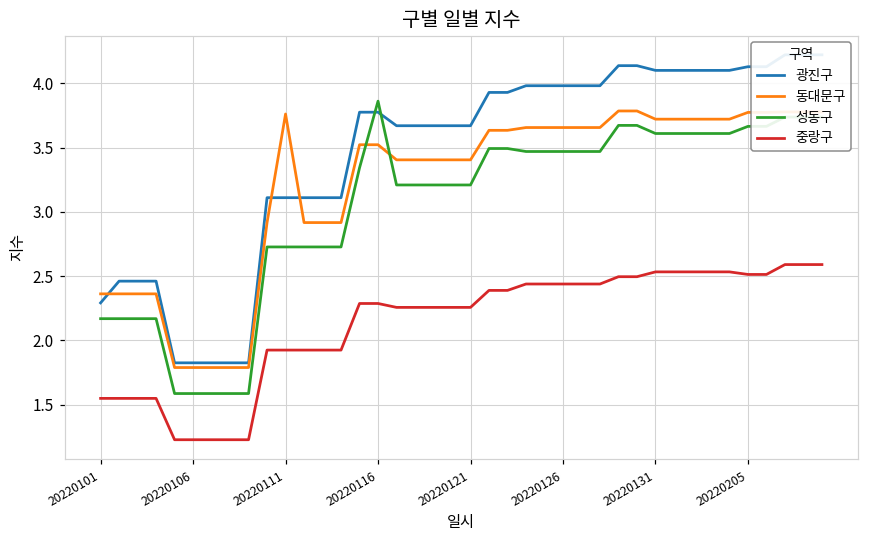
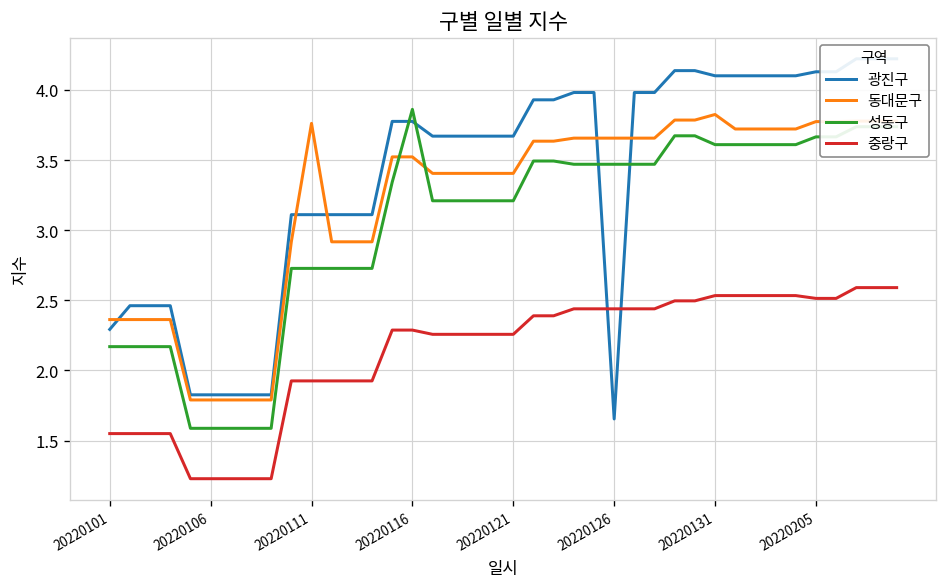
  {
    "광진구": {
      "20220101": 2.29,
      "20220106": 1.83,
      "20220111": 3.11,
      "20220116": 3.78,
      "20220121": 3.67,
-     "20220126": 3.98,
+     "20220126": 1.65,
      "20220131": 4.10,
      "20220205": 4.13
    },
    "동대문구": {
      "20220101": 2.36,
      "20220106": 1.79,
      "20220111": 3.76,
      "20220116": 3.52,
      "20220121": 3.40,
      "20220126": 3.66,
-     "20220131": 3.72,
+     "20220131": 3.82,
      "20220205": 3.77
    },
    "성동구": {
      "20220101": 2.17,
      "20220106": 1.59,
      "20220111": 2.73,
      "20220116": 3.86,
      "20220121": 3.21,
      "20220126": 3.47,
      "20220131": 3.61,
      "20220205": 3.67
    },
    "중랑구": {
      "20220101": 1.55,
      "20220106": 1.23,
      "20220111": 1.93,
      "20220116": 2.29,
      "20220121": 2.26,
      "20220126": 2.44,
      "20220131": 2.53,
      "20220205": 2.51
    }
  }
